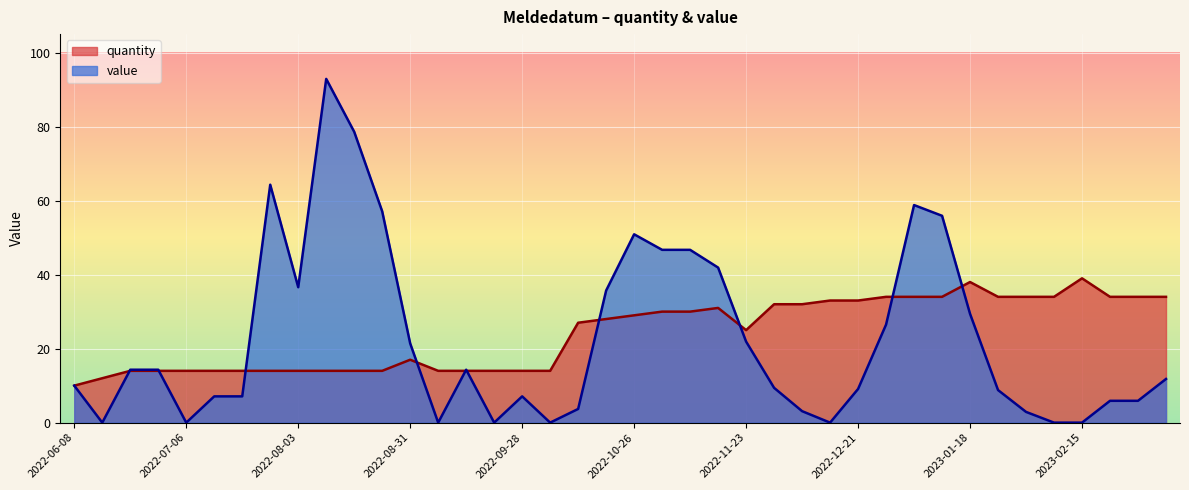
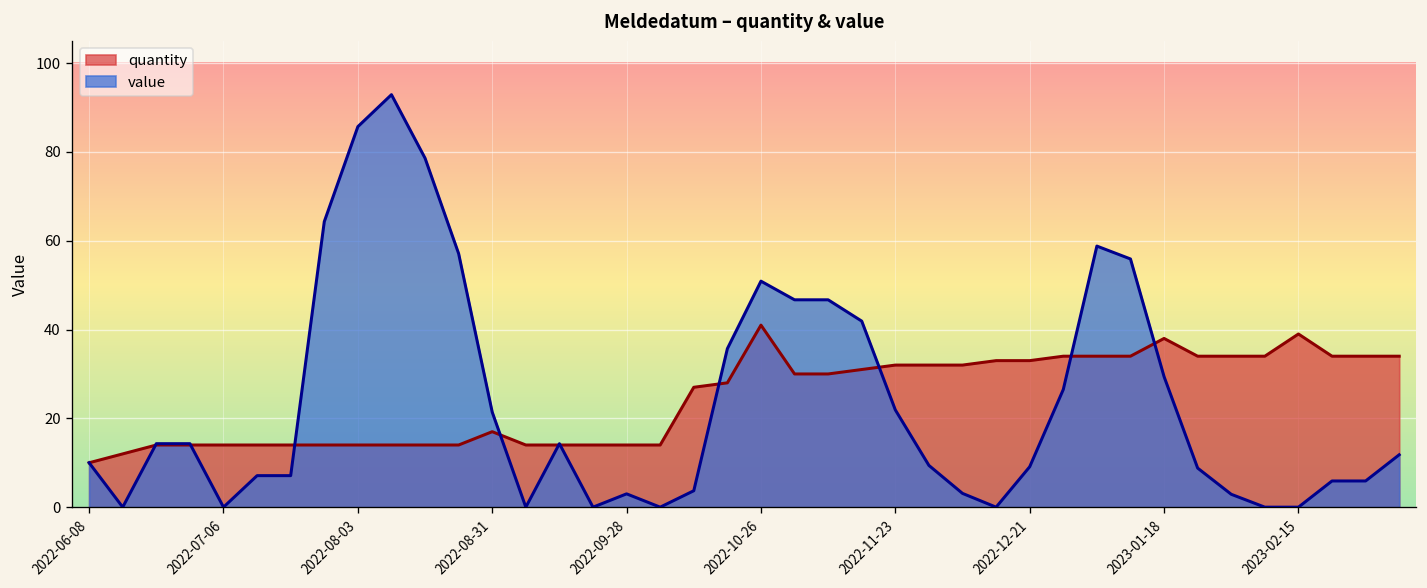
  {
    "quantity": {
      "2022-07-06": 14,
      "2022-08-03": 14,
      "2022-08-31": 17,
      "2022-09-28": 14,
-     "2022-10-26": 29,
-     "2022-11-23": 25,
+     "2022-10-26": 41,
+     "2022-11-23": 32,
      "2022-12-21": 33,
      "2023-01-18": 38,
      "2023-02-15": 39
    },
    "value": {
      "2022-07-06": 0,
-     "2022-08-03": 37,
+     "2022-08-03": 86,
      "2022-08-31": 21,
-     "2022-09-28": 7,
+     "2022-09-28": 3,
      "2022-10-26": 51,
      "2022-11-23": 22,
      "2022-12-21": 9,
      "2023-01-18": 29,
      "2023-02-15": 0
    }
  }
